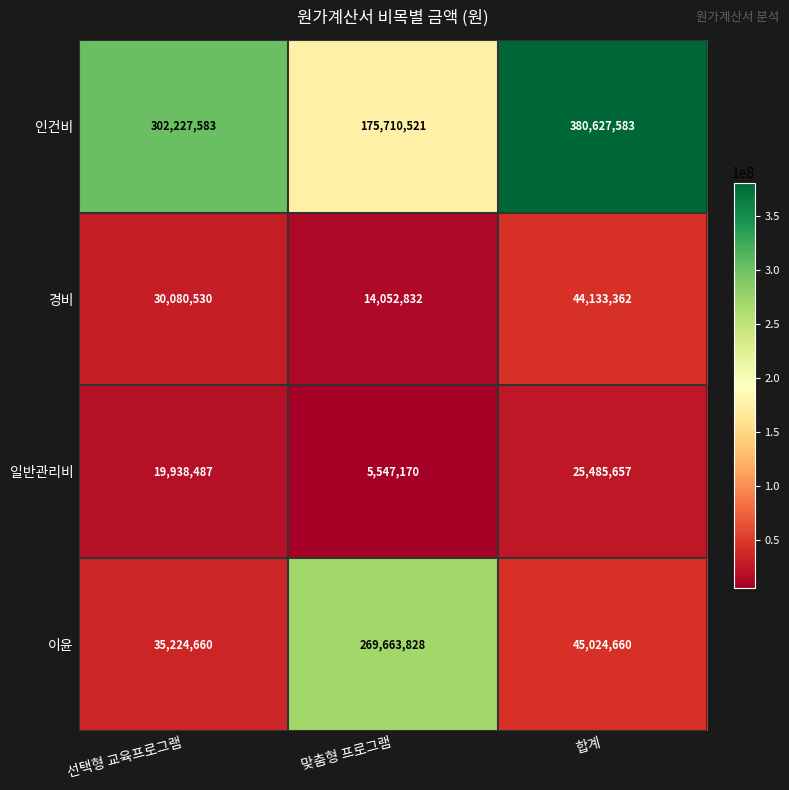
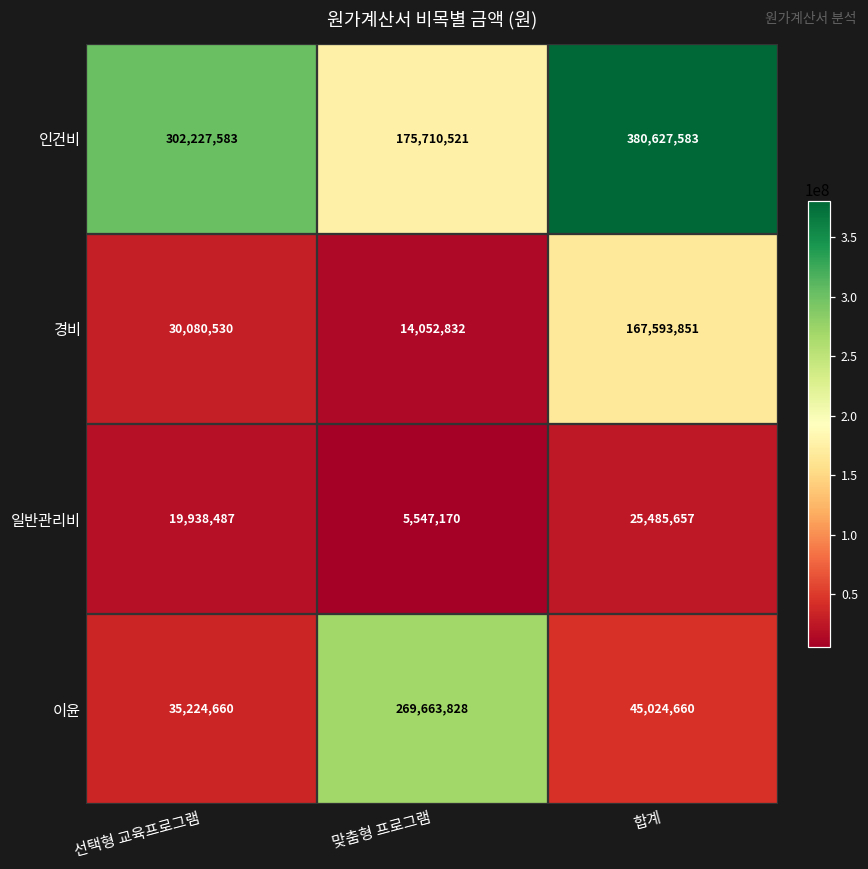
  {
    "인건비": {
      "선택형 교육프로그램": "302,227,583",
      "맞춤형 프로그램": "175,710,521",
      "합계": "380,627,583"
    },
    "경비": {
      "선택형 교육프로그램": "30,080,530",
      "맞춤형 프로그램": "14,052,832",
-     "합계": "44,133,362"
+     "합계": "167,593,851"
    },
    "일반관리비": {
      "선택형 교육프로그램": "19,938,487",
      "맞춤형 프로그램": "5,547,170",
      "합계": "25,485,657"
    },
    "이윤": {
      "선택형 교육프로그램": "35,224,660",
      "맞춤형 프로그램": "269,663,828",
      "합계": "45,024,660"
    }
  }
